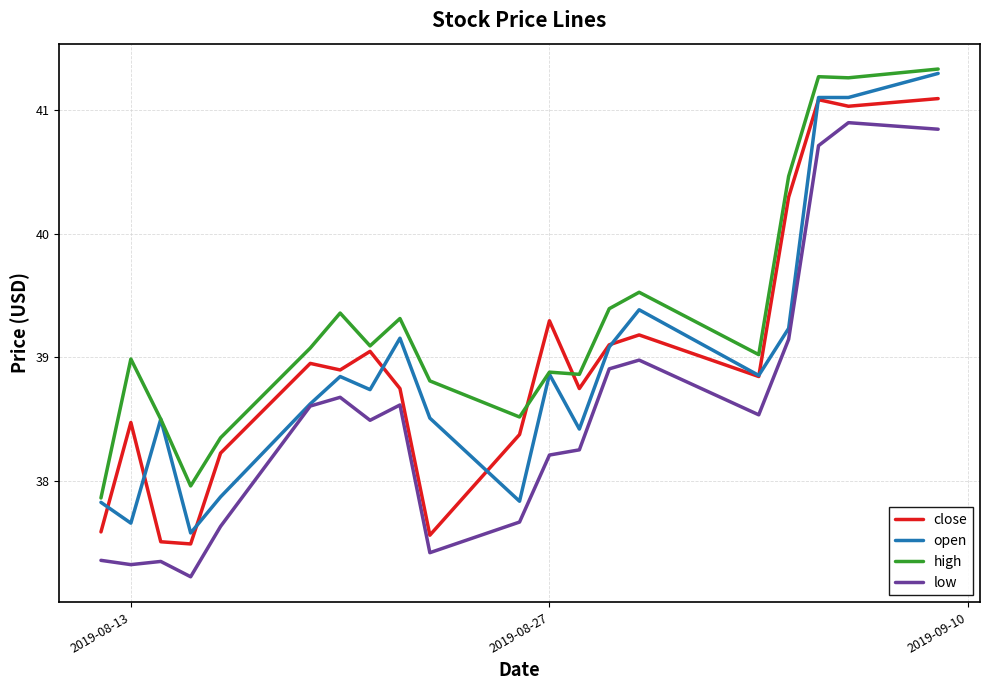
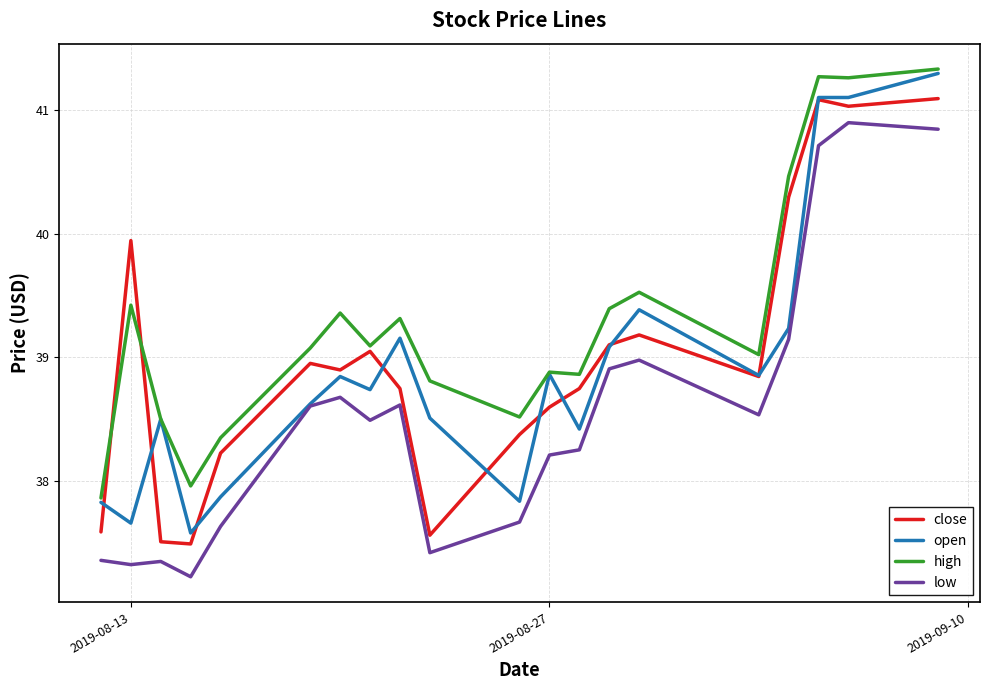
  {
    "close": {
-     "2019-08-13": 38.47,
-     "2019-08-27": 39.29
+     "2019-08-13": 39.94,
+     "2019-08-27": 38.60
    },
    "open": {
      "2019-08-13": 37.66
    },
    "high": {
-     "2019-08-13": 38.98
+     "2019-08-13": 39.42
    },
    "low": {
      "2019-08-13": 37.32,
      "2019-08-27": 38.21
    }
  }
